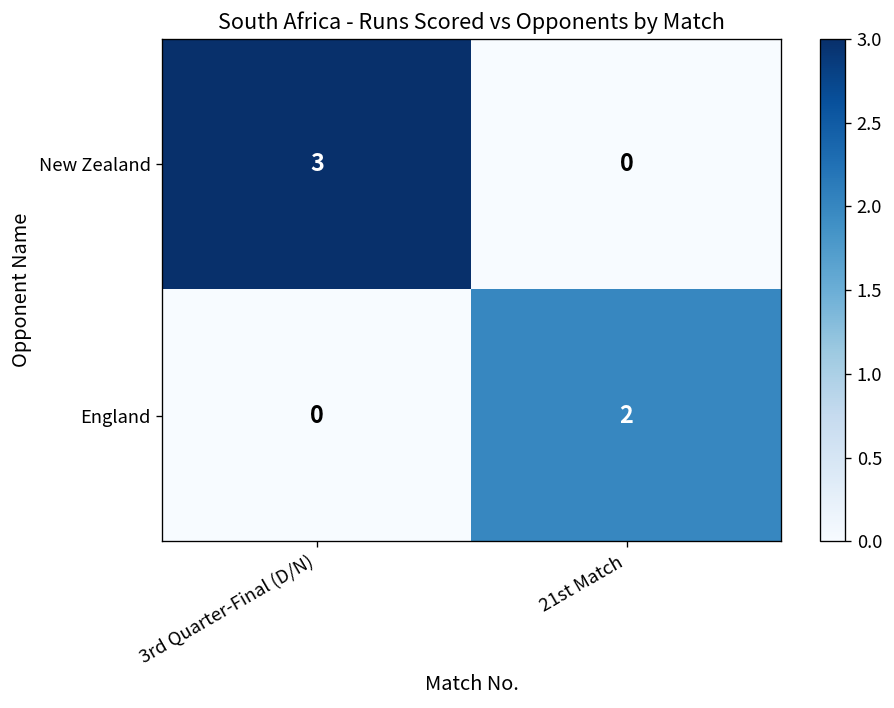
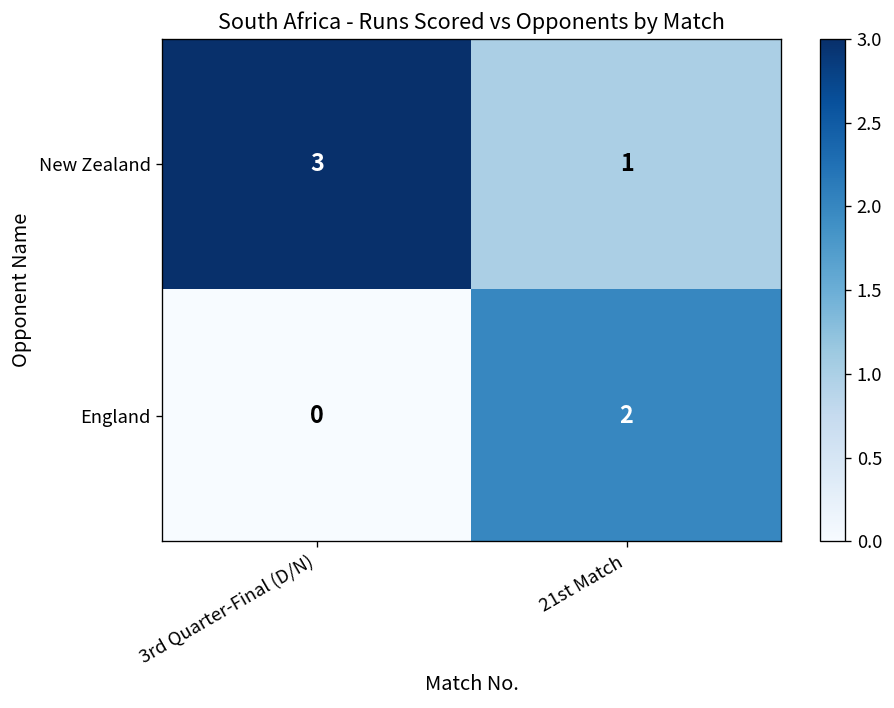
  {
    "New Zealand": {
      "3rd Quarter-Final (D/N)": 3,
-     "21st Match": 0
+     "21st Match": 1
    },
    "England": {
      "3rd Quarter-Final (D/N)": 0,
      "21st Match": 2
    }
  }
